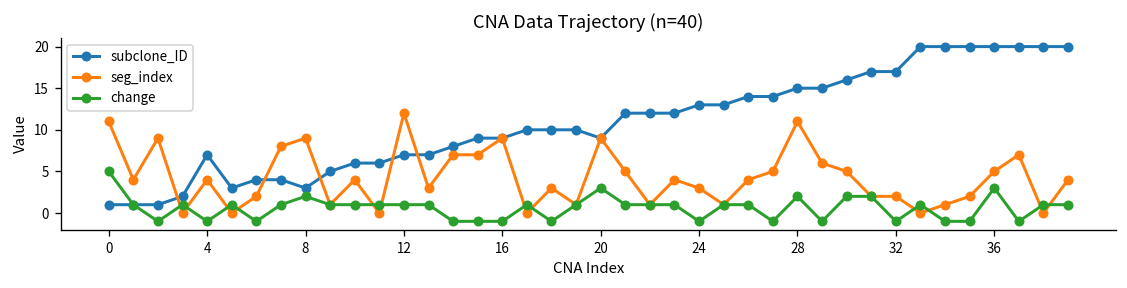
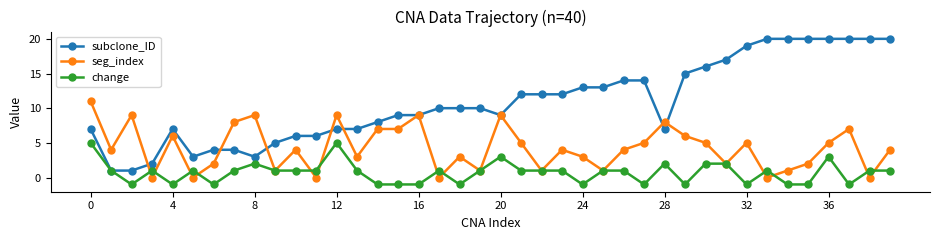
  {
    "subclone_ID": {
-     "0": 1,
+     "0": 7,
      "4": 7,
      "8": 3,
      "12": 7,
      "24": 13,
-     "28": 15,
-     "32": 17,
+     "28": 7,
+     "32": 19,
      "36": 20
    },
    "seg_index": {
      "0": 11,
-     "4": 4,
+     "4": 6,
      "8": 9,
-     "12": 12,
+     "12": 9,
      "24": 3,
-     "28": 11,
-     "32": 2,
+     "28": 8,
+     "32": 5,
      "36": 5
    },
    "change": {
      "0": 5,
      "4": -1,
      "8": 2,
-     "12": 1,
+     "12": 5,
      "16": -1,
      "20": 3,
      "24": -1,
      "28": 2,
      "32": -1,
      "36": 3
    }
  }
